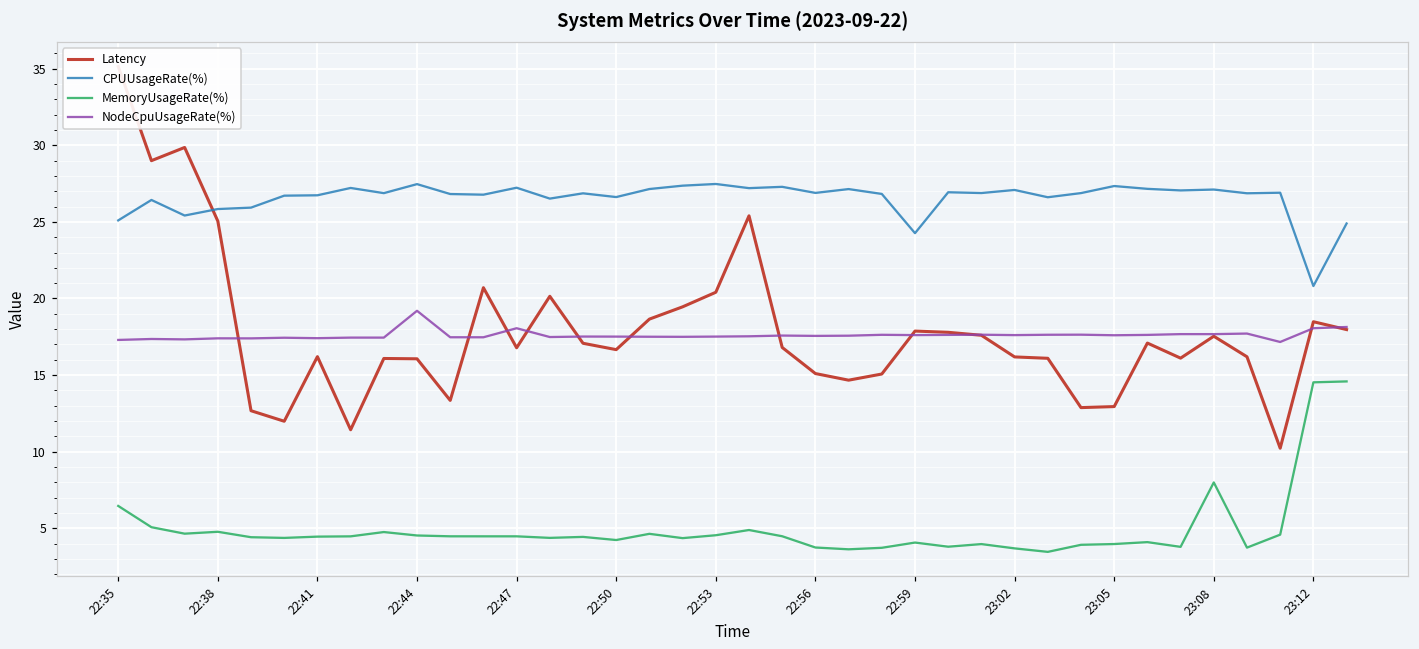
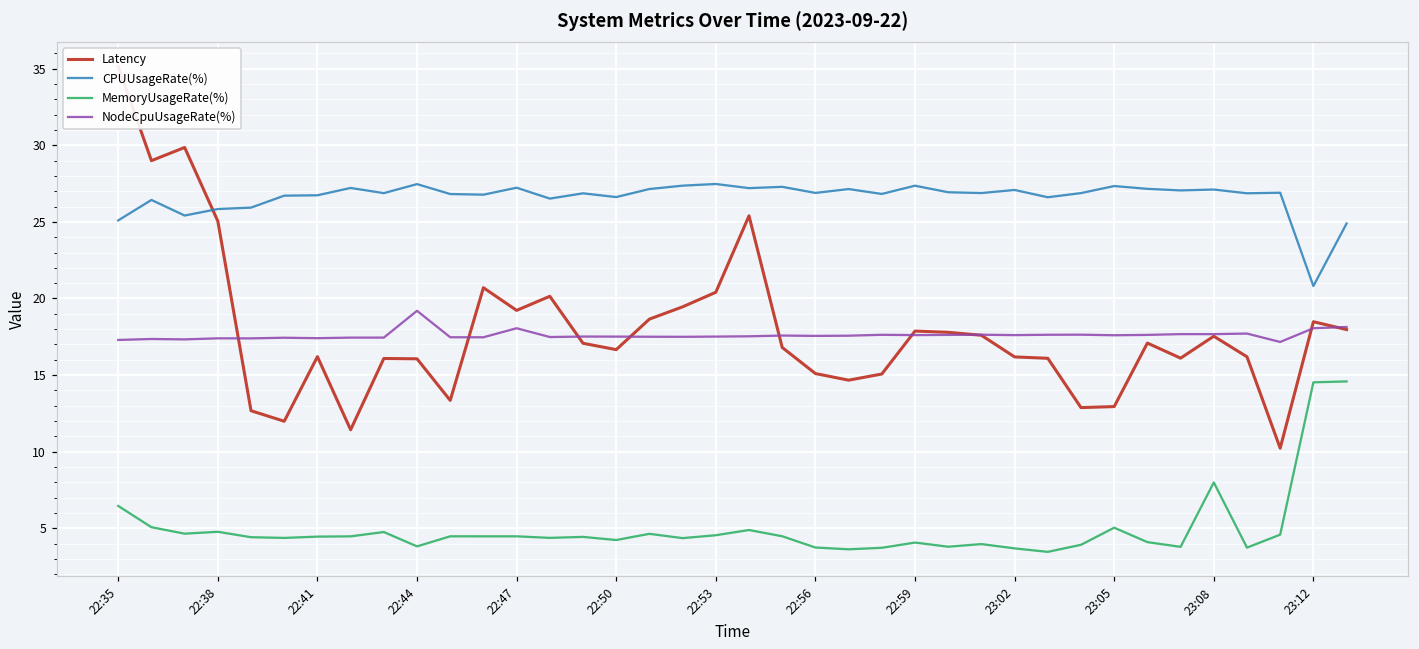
  {
    "Latency": {
      "22:38": 25.1,
      "22:41": 16.2,
      "22:44": 16.1,
-     "22:47": 16.8,
+     "22:47": 19.2,
      "22:50": 16.7,
      "22:53": 20.4,
      "22:56": 15.1,
      "22:59": 17.9,
      "23:02": 16.2,
      "23:05": 12.9,
      "23:12": 18.5
    },
    "CPUUsageRate(%)": {
      "22:35": 25.1,
      "22:38": 25.8,
      "22:41": 26.7,
      "22:44": 27.5,
      "22:47": 27.2,
      "22:50": 26.6,
      "22:53": 27.5,
      "22:56": 26.9,
-     "22:59": 24.3,
+     "22:59": 27.4,
      "23:02": 27.1,
      "23:05": 27.3,
      "23:08": 27.1,
      "23:12": 20.8
    },
    "MemoryUsageRate(%)": {
      "22:35": 6.5,
      "22:38": 4.8,
      "22:41": 4.4,
-     "22:44": 4.5,
+     "22:44": 3.8,
      "22:47": 4.5,
      "22:50": 4.2,
      "22:53": 4.5,
      "22:56": 3.7,
      "22:59": 4.1,
      "23:02": 3.7,
-     "23:05": 4.0,
+     "23:05": 5.0,
      "23:08": 8.0,
      "23:12": 14.5
    },
    "NodeCpuUsageRate(%)": {
      "22:35": 17.3,
      "22:38": 17.4,
      "22:41": 17.4,
      "22:44": 19.2,
      "22:47": 18.1,
      "22:50": 17.5,
      "22:53": 17.5,
      "22:56": 17.6,
      "22:59": 17.6,
      "23:02": 17.6,
      "23:05": 17.6,
      "23:12": 18.1
    }
  }
